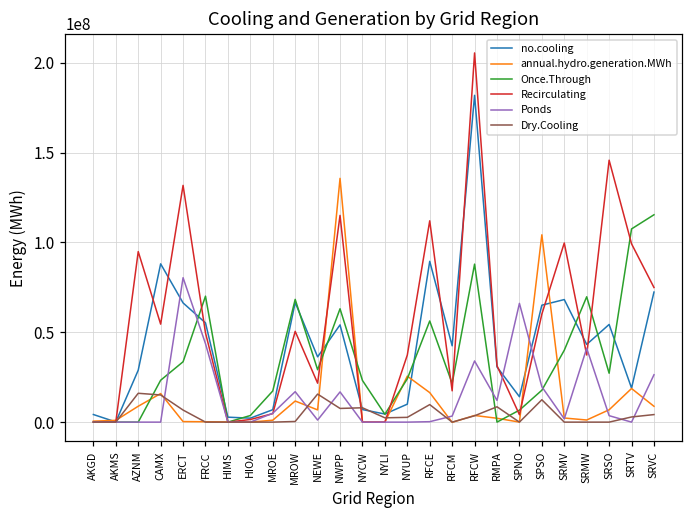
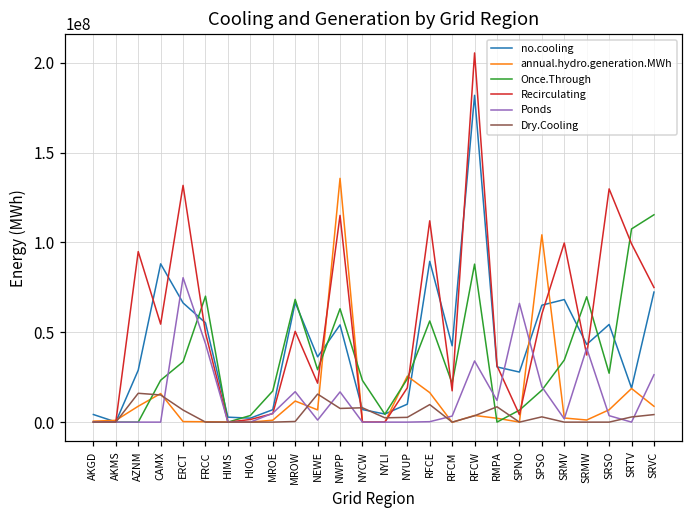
  {
    "no.cooling": {
      "AKGD": 4000000,
      "AZNM": 29000000,
      "CAMX": 88000000,
      "ERCT": 66000000,
      "FRCC": 55000000,
      "HIMS": 3000000,
      "MROE": 7000000,
      "MROW": 67000000,
      "NEWE": 36000000,
      "NWPP": 54000000,
      "NYUP": 10000000,
      "RFCE": 89000000,
      "RFCM": 42000000,
      "RFCW": 182000000,
-     "SPNO": 14000000,
+     "SPNO": 28000000,
      "SPSO": 65000000,
      "SRMV": 68000000,
      "SRMW": 43000000,
      "SRSO": 54000000,
      "SRVC": 72000000
    },
    "annual.hydro.generation.MWh": {
      "AZNM": 9000000,
      "ERCT": 0,
      "MROW": 12000000,
      "NEWE": 7000000,
      "NWPP": 136000000,
      "RFCE": 16000000,
      "RMPA": 2000000,
      "SPSO": 104000000,
      "SRSO": 7000000,
      "SRVC": 9000000
    },
    "Once.Through": {
      "CAMX": 23000000,
      "ERCT": 34000000,
      "FRCC": 70000000,
      "MROE": 17000000,
      "MROW": 68000000,
      "NEWE": 29000000,
      "NWPP": 63000000,
      "NYCW": 23000000,
      "RFCE": 56000000,
      "RFCM": 22000000,
      "RFCW": 88000000,
      "RMPA": 0,
      "SPNO": 7000000,
      "SPSO": 18000000,
-     "SRMV": 40000000,
+     "SRMV": 35000000,
      "SRMW": 70000000,
      "SRSO": 27000000,
      "SRTV": 108000000,
      "SRVC": 115000000
    },
    "Recirculating": {
      "AZNM": 95000000,
      "CAMX": 55000000,
      "ERCT": 132000000,
      "FRCC": 50000000,
      "MROW": 51000000,
      "NEWE": 22000000,
      "NWPP": 115000000,
-     "NYUP": 37000000,
+     "NYUP": 19000000,
      "RFCE": 112000000,
      "RFCM": 17000000,
      "RFCW": 205000000,
      "SPNO": 4000000,
      "SPSO": 60000000,
      "SRMV": 100000000,
      "SRMW": 37000000,
-     "SRSO": 146000000,
+     "SRSO": 130000000,
      "SRTV": 99000000,
      "SRVC": 75000000
    },
    "Ponds": {
      "CAMX": 0,
      "ERCT": 80000000,
      "FRCC": 44000000,
      "MROW": 17000000,
      "NEWE": 1000000,
      "NWPP": 17000000,
      "NYUP": 0,
      "RFCE": 0,
      "RFCM": 3000000,
      "RFCW": 34000000,
      "RMPA": 12000000,
      "SPNO": 66000000,
      "SPSO": 20000000,
      "SRMW": 41000000,
      "SRSO": 4000000,
      "SRTV": 0,
      "SRVC": 26000000
    },
    "Dry.Cooling": {
      "AZNM": 16000000,
      "ERCT": 7000000,
      "MROW": 0,
      "NEWE": 16000000,
      "NWPP": 8000000,
      "NYLI": 2000000,
      "NYUP": 3000000,
      "RFCE": 10000000,
      "RMPA": 9000000,
-     "SPSO": 12000000,
+     "SPSO": 3000000,
      "SRMV": 0,
      "SRSO": 0,
      "SRTV": 3000000,
      "SRVC": 4000000
    }
  }
